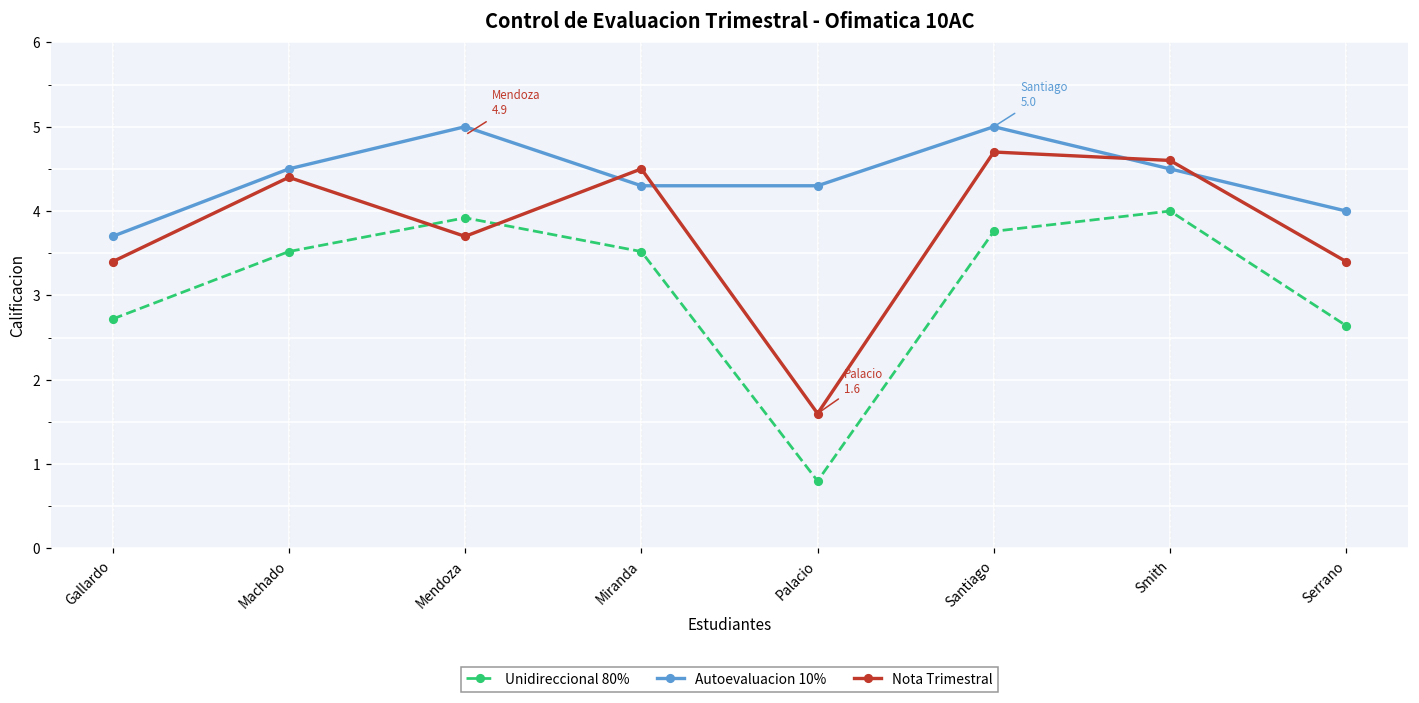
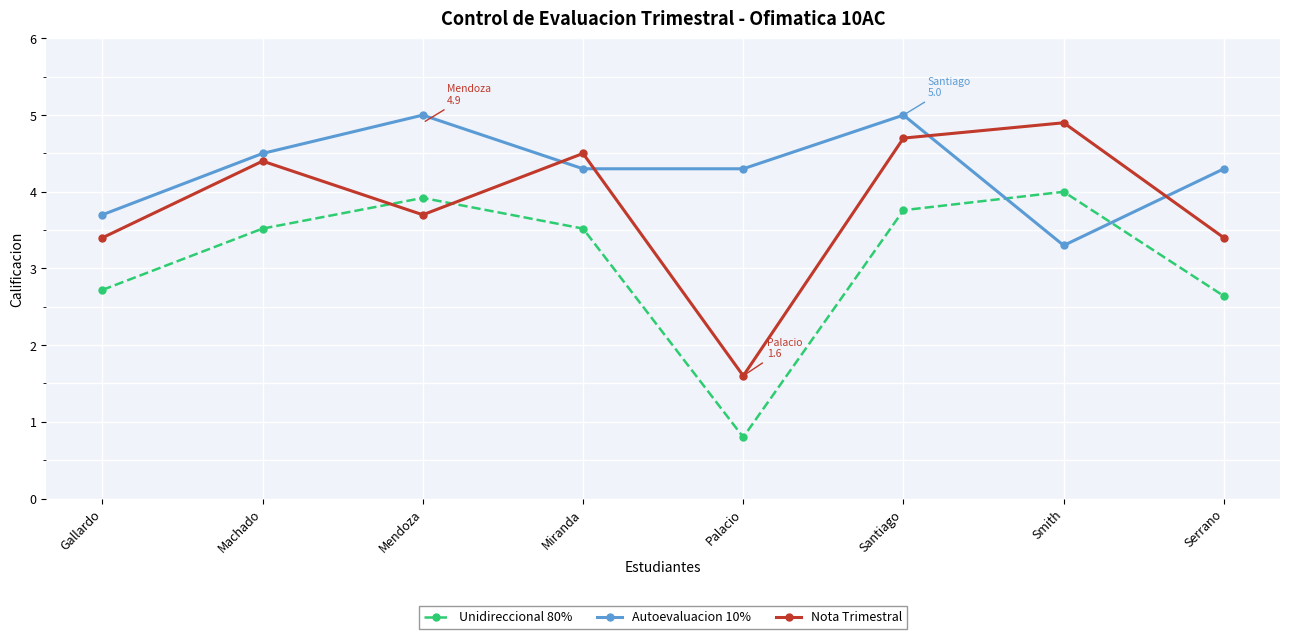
  {
    "Unidireccional 80%": {
      "Gallardo": 2.7,
      "Machado": 3.5,
      "Mendoza": 3.9,
      "Miranda": 3.5,
      "Palacio": 0.8,
      "Santiago": 3.8,
      "Smith": 4.0,
      "Serrano": 2.6
    },
    "Autoevaluacion 10%": {
      "Gallardo": 3.7,
      "Machado": 4.5,
      "Miranda": 4.3,
      "Palacio": 4.3,
-     "Smith": 4.5,
-     "Serrano": 4.0
+     "Smith": 3.3,
+     "Serrano": 4.3
    },
    "Nota Trimestral": {
      "Gallardo": 3.4,
      "Machado": 4.4,
      "Mendoza": 3.7,
      "Miranda": 4.5,
      "Santiago": 4.7,
-     "Smith": 4.6,
+     "Smith": 4.9,
      "Serrano": 3.4
    }
  }
